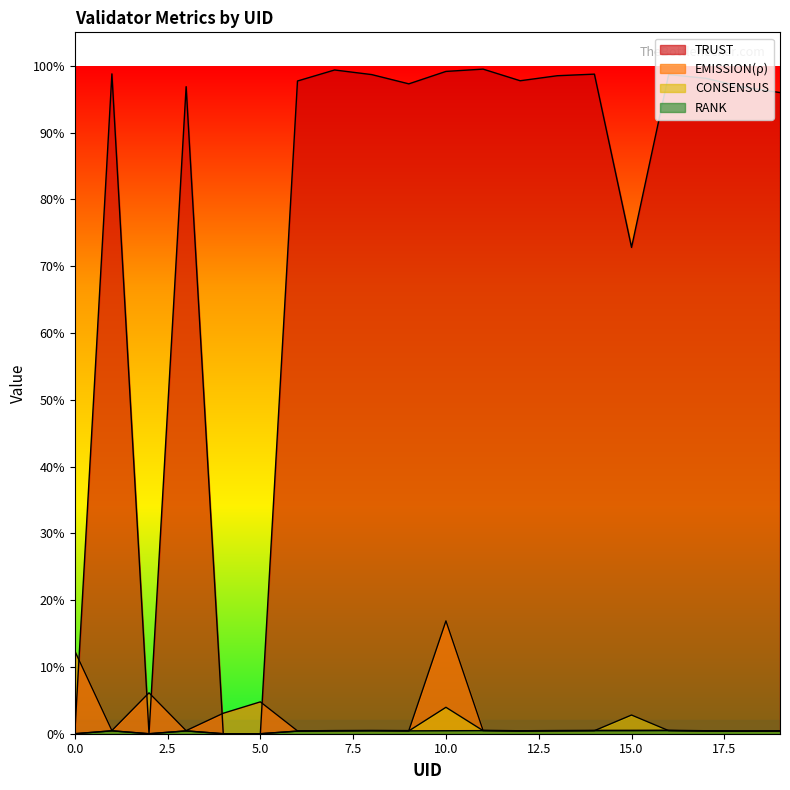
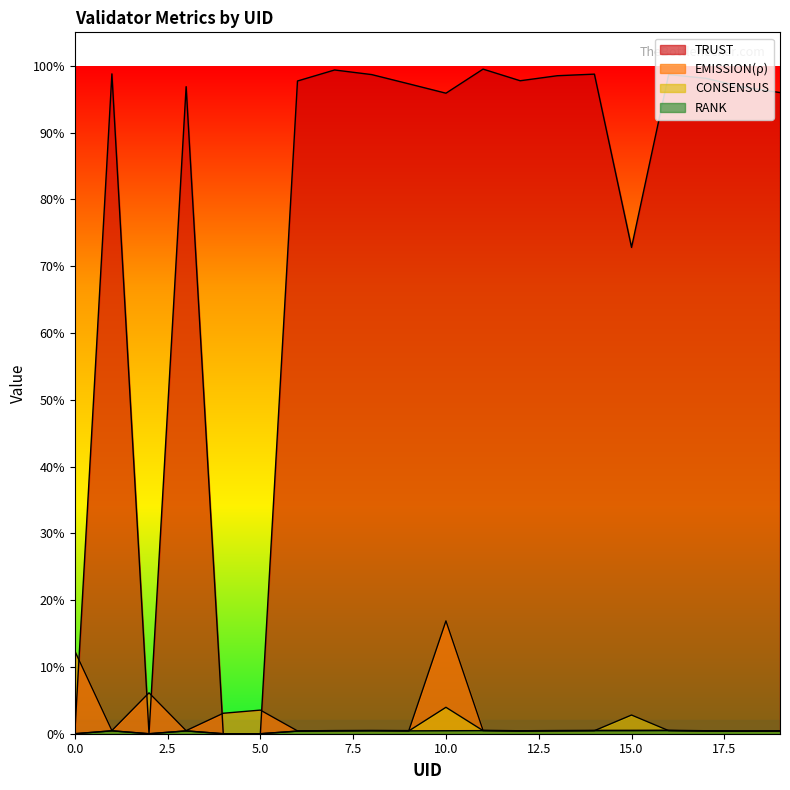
  {
    "TRUST": {
-     "10.0": "99%",
+     "10.0": "96%",
      "15.0": "73%"
    },
    "EMISSION(ρ)": {
      "0.0": "12%",
-     "5.0": "5%",
+     "5.0": "4%",
      "10.0": "17%"
    },
    "CONSENSUS": {
      "10.0": "4%",
      "15.0": "3%"
    }
  }
